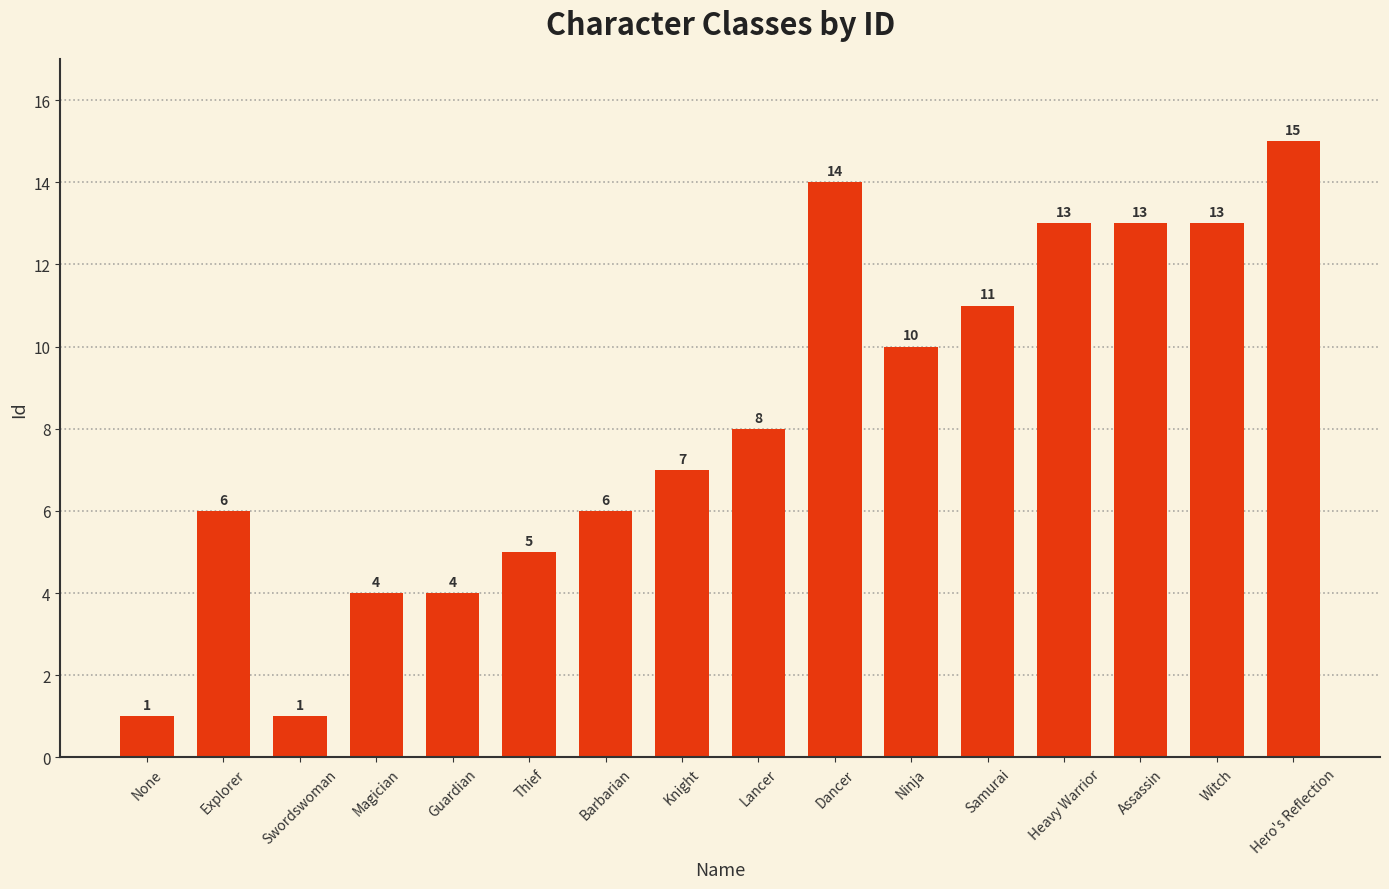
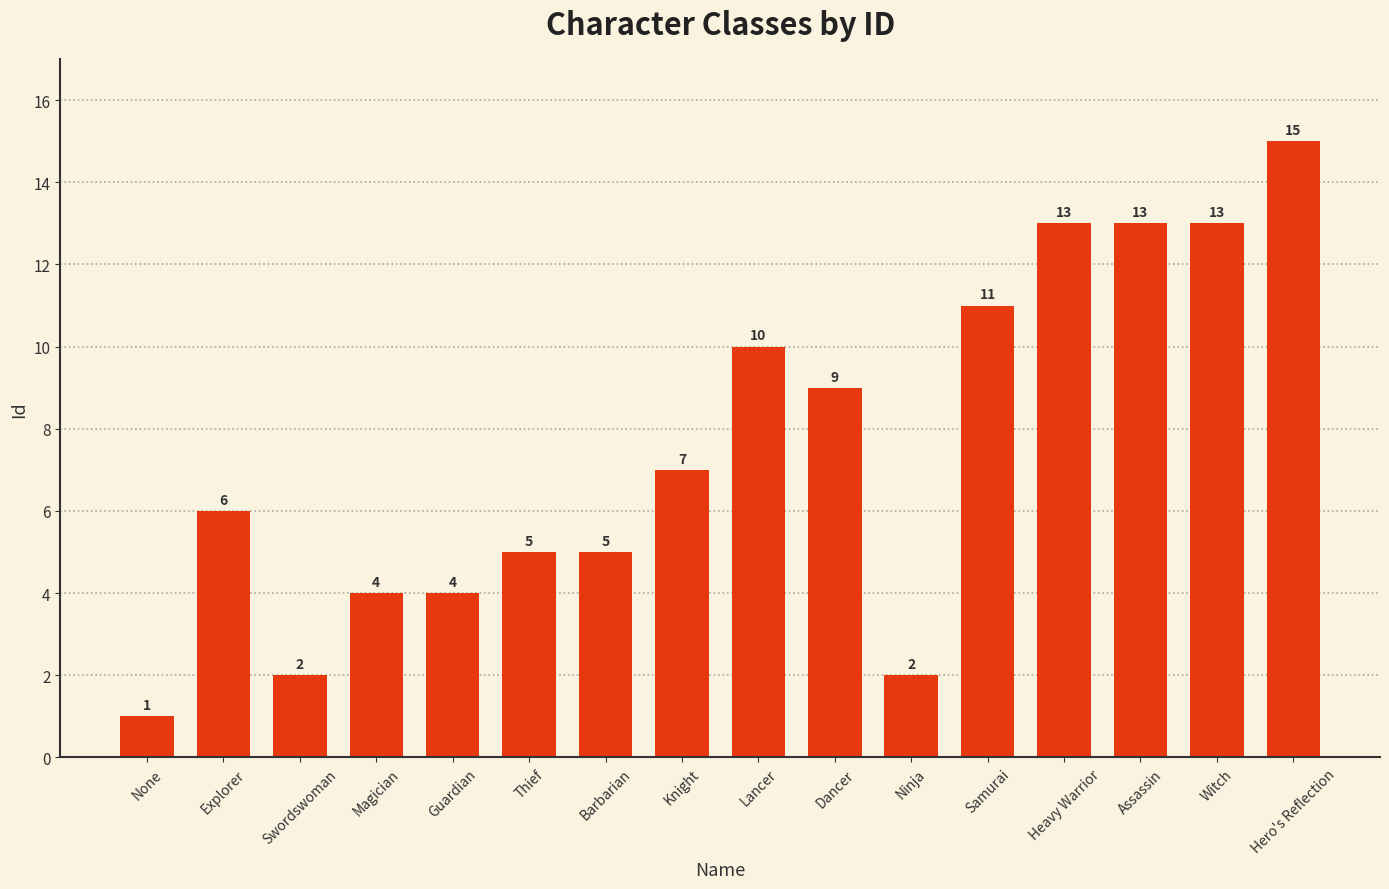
  {
    "None": 1,
    "Explorer": 6,
-   "Swordswoman": 1,
+   "Swordswoman": 2,
    "Magician": 4,
    "Guardian": 4,
    "Thief": 5,
-   "Barbarian": 6,
+   "Barbarian": 5,
    "Knight": 7,
-   "Lancer": 8,
-   "Dancer": 14,
-   "Ninja": 10,
+   "Lancer": 10,
+   "Dancer": 9,
+   "Ninja": 2,
    "Samurai": 11,
    "Heavy Warrior": 13,
    "Assassin": 13,
    "Witch": 13,
    "Hero's Reflection": 15
  }
